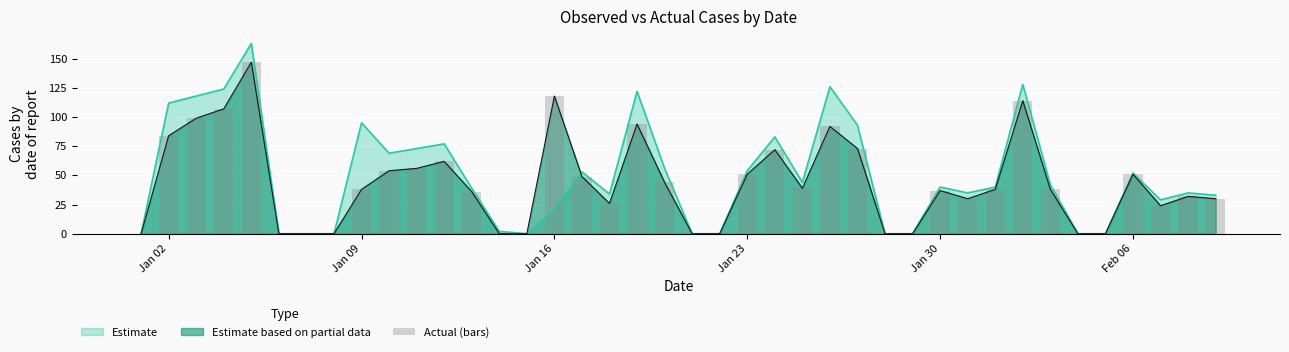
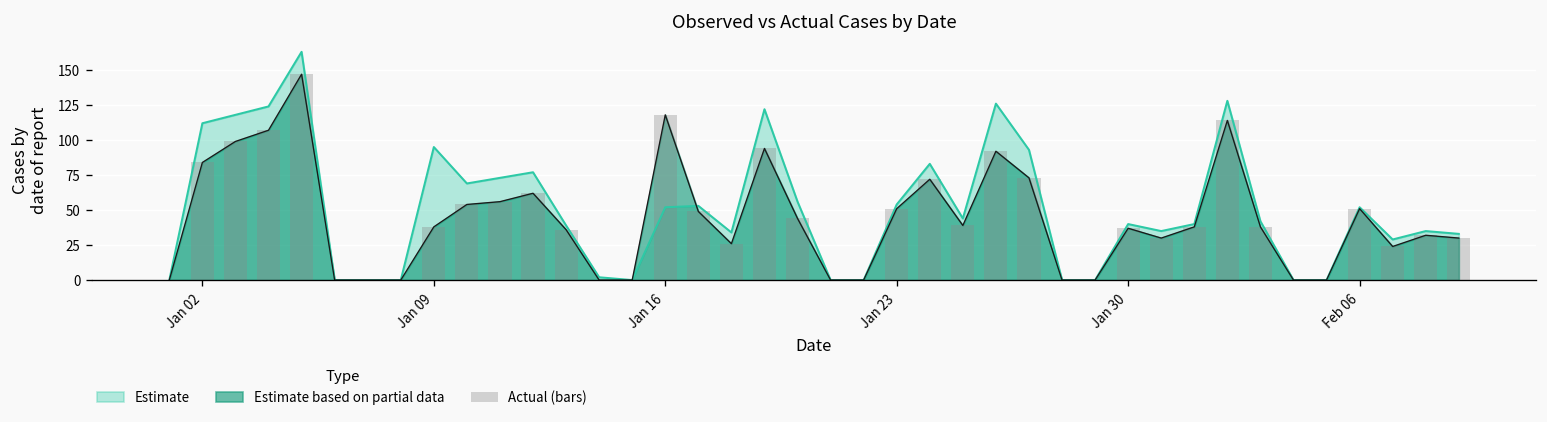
  {
    "Estimate": {
      "Jan 02": 112,
      "Jan 09": 95,
-     "Jan 16": 21,
+     "Jan 16": 52,
      "Jan 23": 54,
      "Jan 30": 40
    },
    "Actual (bars)": {
      "Jan 02": 84,
      "Jan 09": 38,
      "Jan 16": 118,
      "Jan 23": 51,
      "Jan 30": 37,
      "Feb 06": 51
    },
    "Estimate based on partial data": {
      "Jan 02": 84,
      "Jan 09": 38,
      "Jan 16": 118,
      "Jan 23": 51,
      "Jan 30": 37
    }
  }
